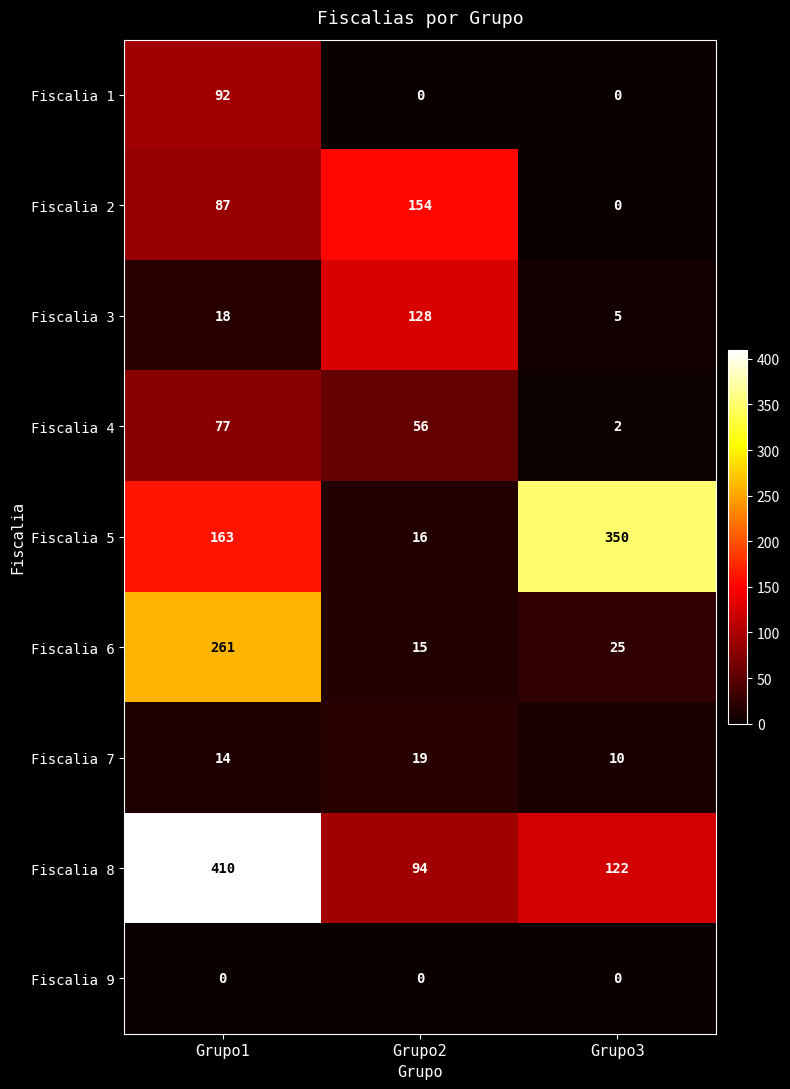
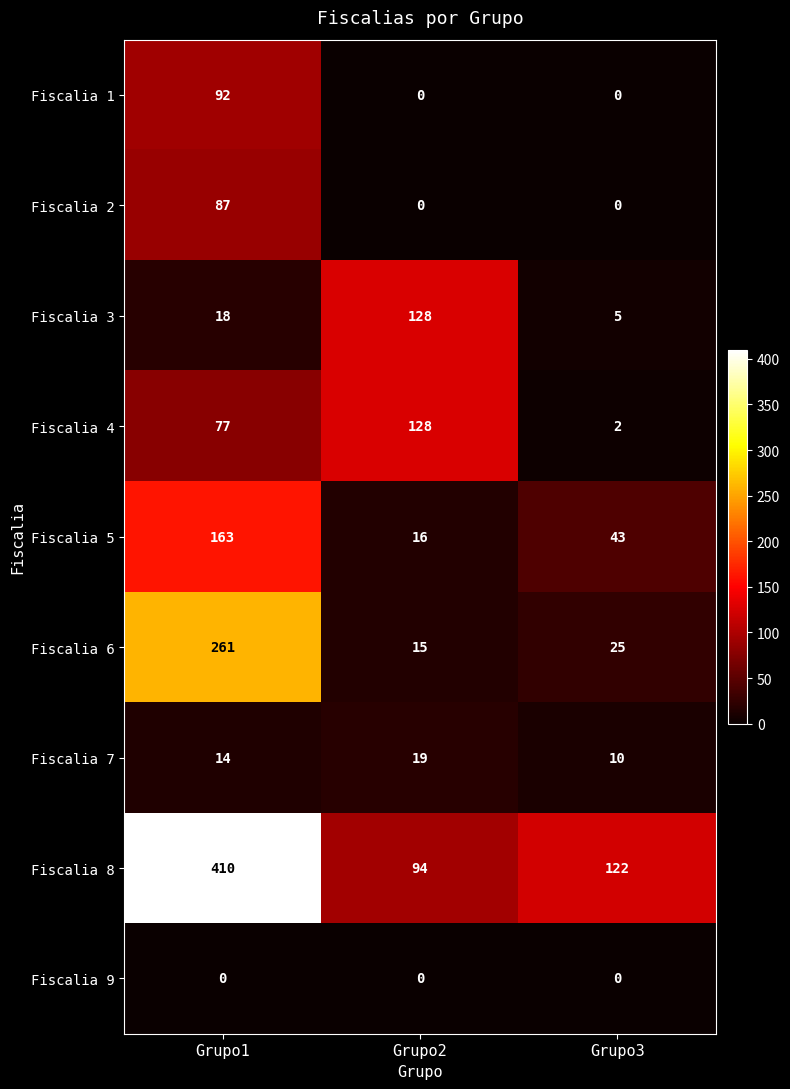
  {
    "Fiscalia 1": {
      "Grupo1": 92,
      "Grupo2": 0,
      "Grupo3": 0
    },
    "Fiscalia 2": {
      "Grupo1": 87,
-     "Grupo2": 154,
+     "Grupo2": 0,
      "Grupo3": 0
    },
    "Fiscalia 3": {
      "Grupo1": 18,
      "Grupo2": 128,
      "Grupo3": 5
    },
    "Fiscalia 4": {
      "Grupo1": 77,
-     "Grupo2": 56,
+     "Grupo2": 128,
      "Grupo3": 2
    },
    "Fiscalia 5": {
      "Grupo1": 163,
      "Grupo2": 16,
-     "Grupo3": 350
+     "Grupo3": 43
    },
    "Fiscalia 6": {
      "Grupo1": 261,
      "Grupo2": 15,
      "Grupo3": 25
    },
    "Fiscalia 7": {
      "Grupo1": 14,
      "Grupo2": 19,
      "Grupo3": 10
    },
    "Fiscalia 8": {
      "Grupo1": 410,
      "Grupo2": 94,
      "Grupo3": 122
    },
    "Fiscalia 9": {
      "Grupo1": 0,
      "Grupo2": 0,
      "Grupo3": 0
    }
  }
